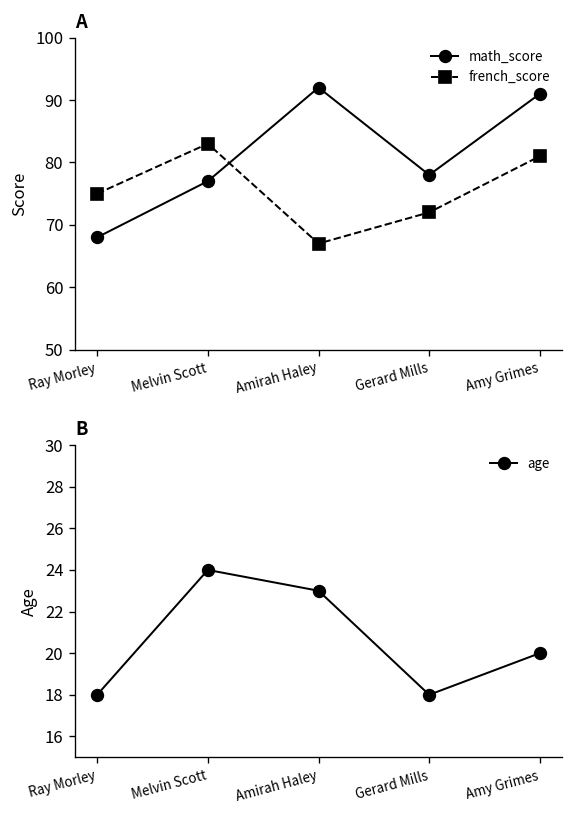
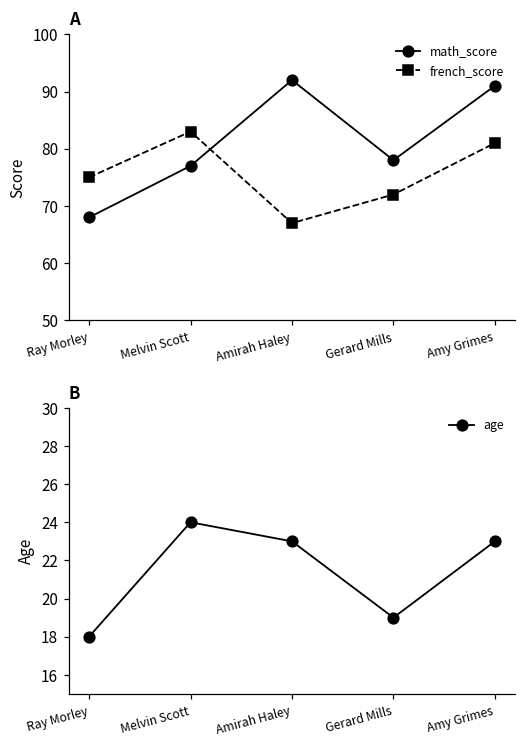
  {
    "B": {
      "Ray Morley": 18,
      "Melvin Scott": 24,
      "Amirah Haley": 23,
-     "Gerard Mills": 18,
-     "Amy Grimes": 20
+     "Gerard Mills": 19,
+     "Amy Grimes": 23
    }
  }
